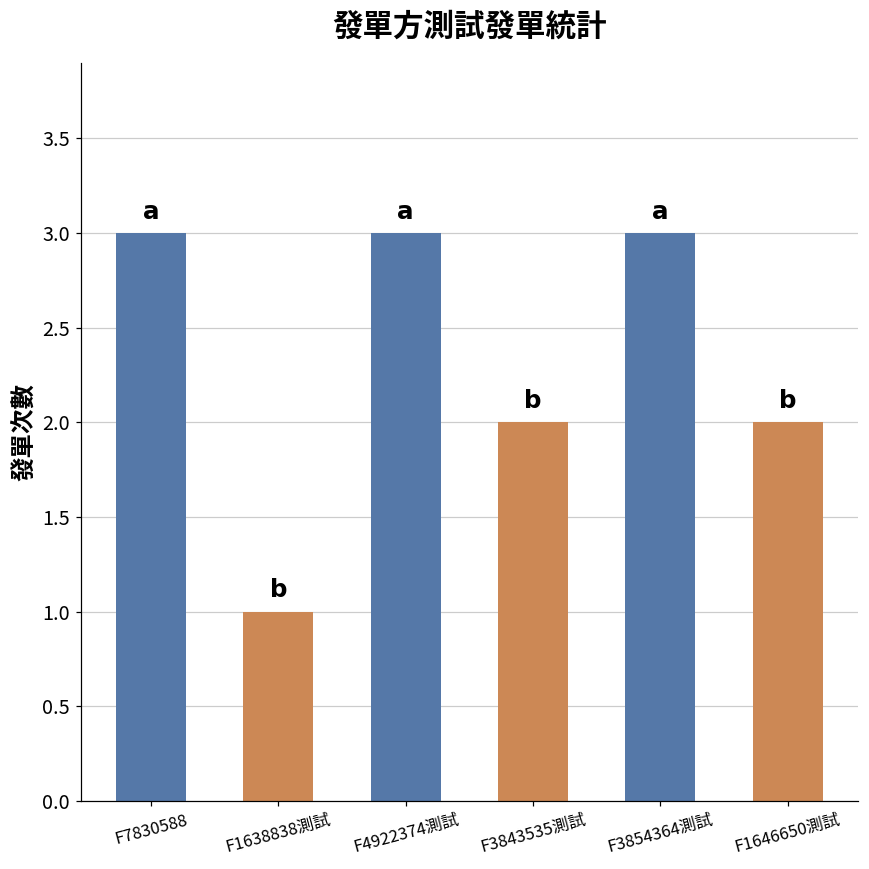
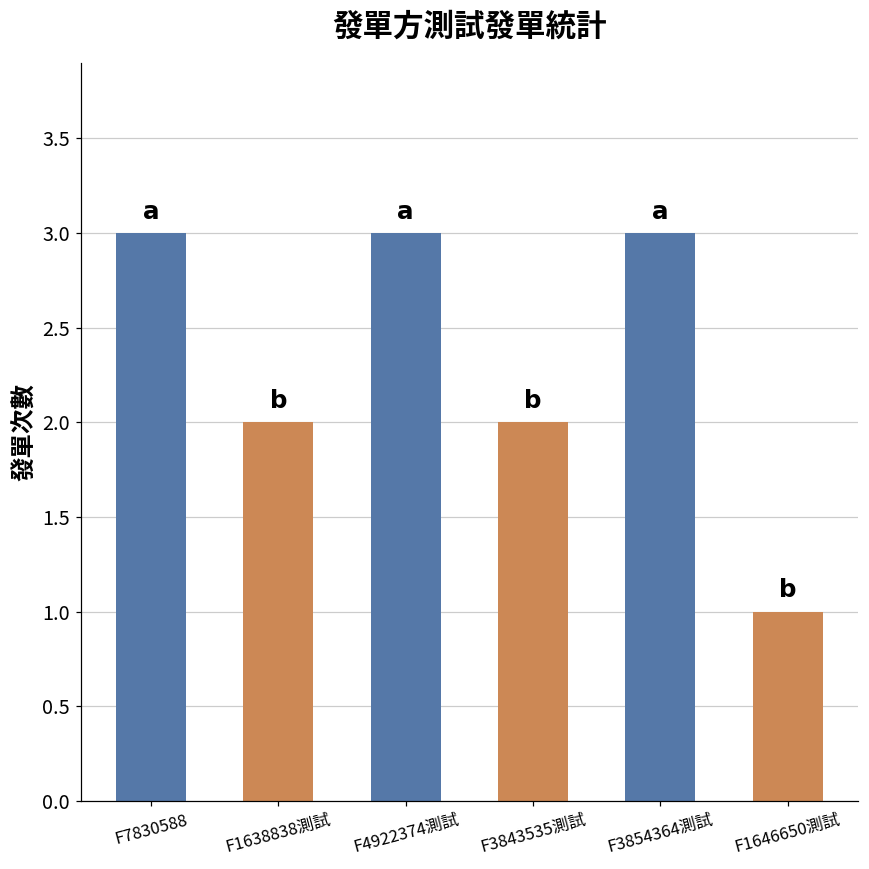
  {
    "F7830588": 3,
-   "F1638838測試": 1,
+   "F1638838測試": 2,
    "F4922374測試": 3,
    "F3843535測試": 2,
    "F3854364測試": 3,
-   "F1646650測試": 2
+   "F1646650測試": 1
  }
